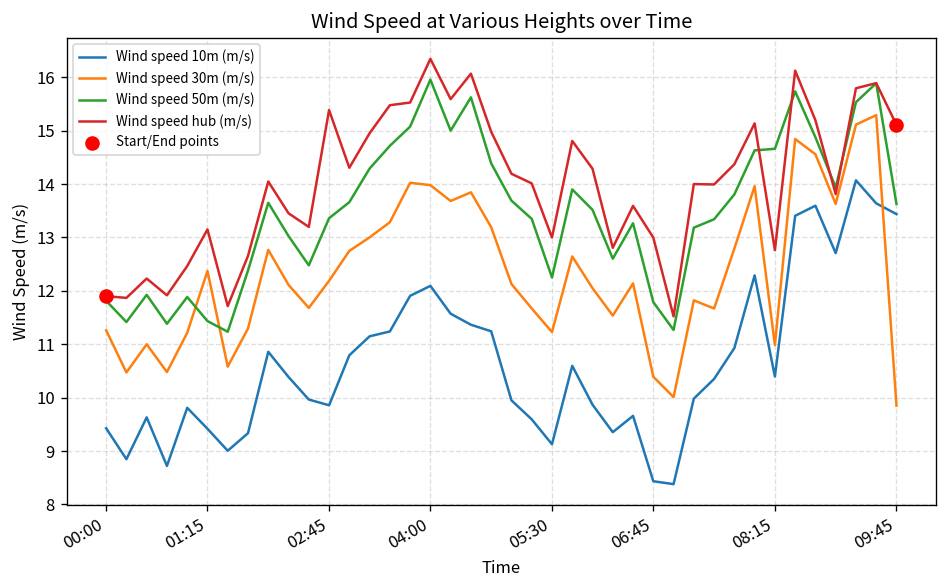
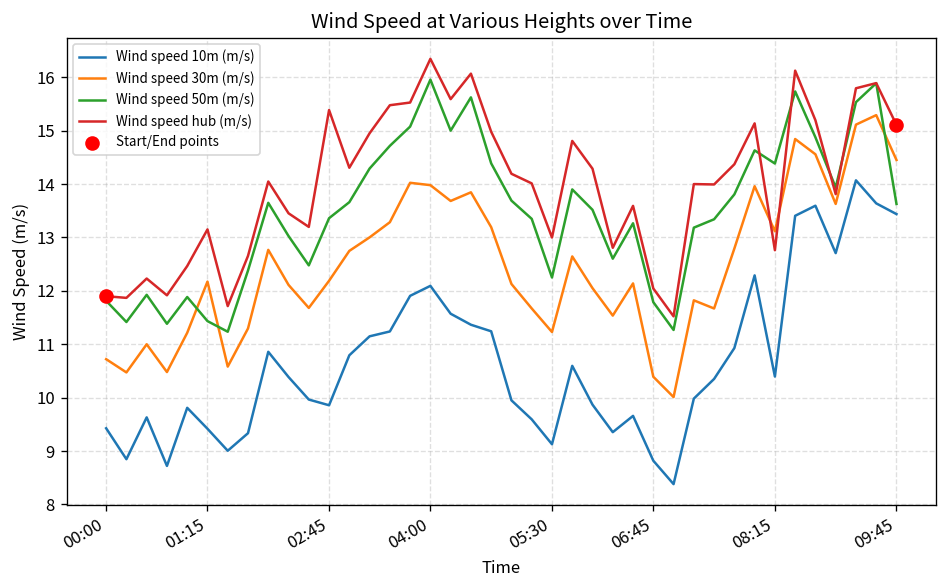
  {
    "Wind speed 10m (m/s)": {
      "00:00": 9.4,
      "01:15": 9.4,
      "02:45": 9.9,
      "04:00": 12.1,
      "05:30": 9.1,
-     "06:45": 8.4,
+     "06:45": 8.8,
      "08:15": 10.4,
      "09:45": 13.4
    },
    "Wind speed 30m (m/s)": {
-     "00:00": 11.3,
-     "01:15": 12.4,
+     "00:00": 10.7,
+     "01:15": 12.2,
      "02:45": 12.2,
      "04:00": 14.0,
      "05:30": 11.2,
      "06:45": 10.4,
-     "08:15": 11.0,
-     "09:45": 9.9
+     "08:15": 13.1,
+     "09:45": 14.5
    },
    "Wind speed 50m (m/s)": {
      "00:00": 11.8,
      "01:15": 11.4,
      "02:45": 13.4,
      "04:00": 16.0,
      "05:30": 12.3,
      "06:45": 11.8,
-     "08:15": 14.7,
+     "08:15": 14.4,
      "09:45": 13.6
    },
    "Wind speed hub (m/s)": {
      "01:15": 13.2,
      "02:45": 15.4,
      "04:00": 16.3,
      "05:30": 13.0,
-     "06:45": 13.0,
+     "06:45": 12.0,
      "08:15": 12.8
    }
  }
